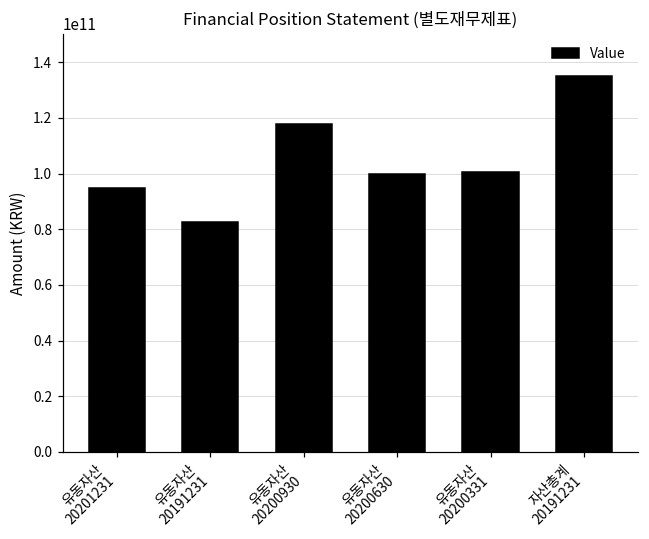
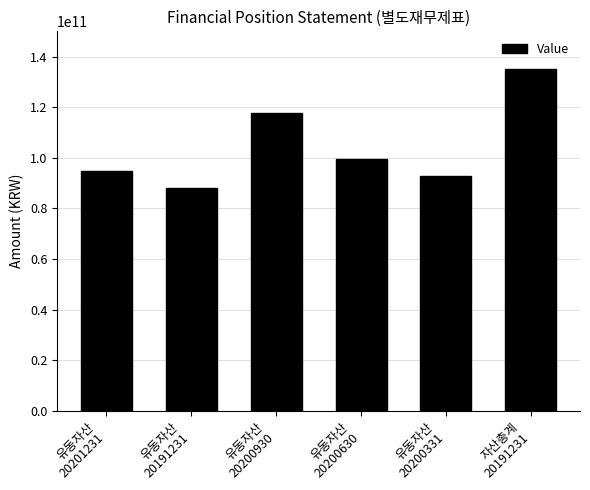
  {
    "유동자산 20201231": 95000000000,
-   "유동자산 20191231": 83000000000,
+   "유동자산 20191231": 88000000000,
    "유동자산 20200930": 118000000000,
    "유동자산 20200630": 100000000000,
-   "유동자산 20200331": 101000000000,
+   "유동자산 20200331": 93000000000,
    "자산총계 20191231": 135000000000
  }
